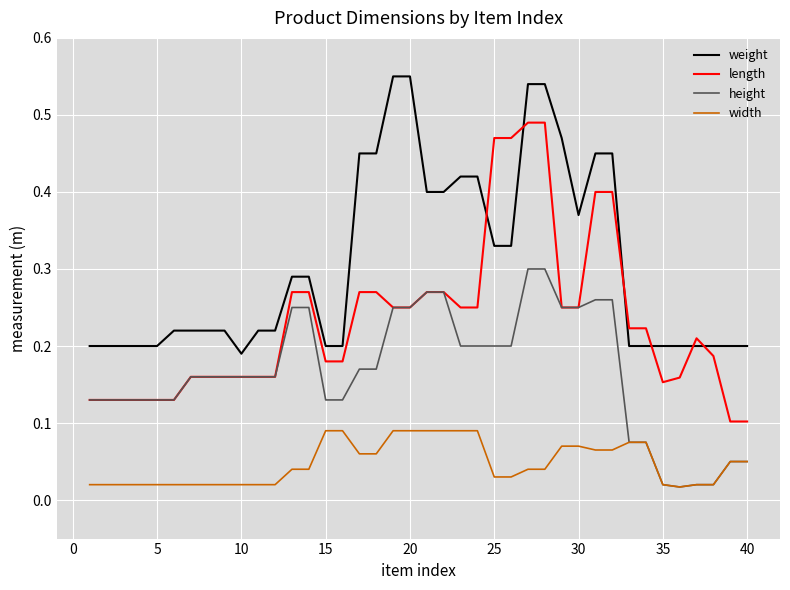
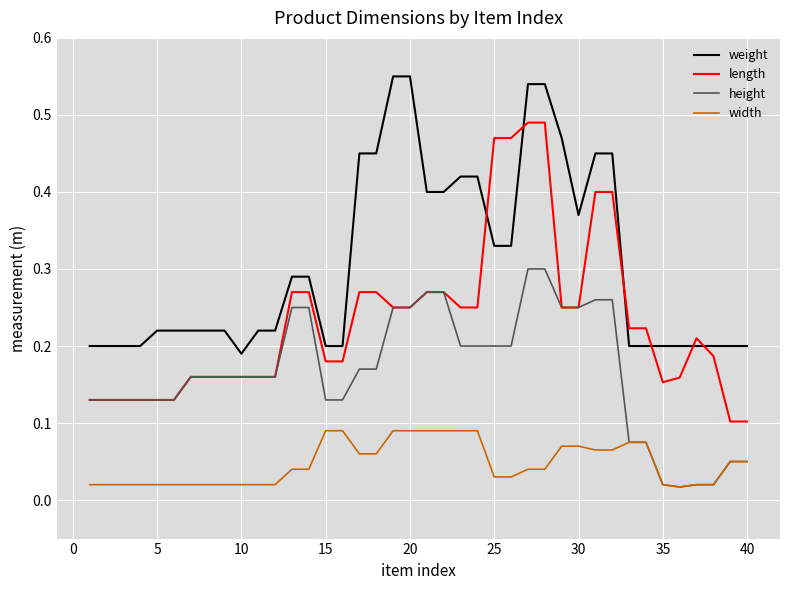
  {
    "weight": {
-     "5": 0.20,
+     "5": 0.22,
      "10": 0.19,
      "15": 0.20,
      "20": 0.55,
      "25": 0.33,
      "30": 0.37,
      "35": 0.20,
      "40": 0.20
    },
    "length": {
      "15": 0.18,
      "25": 0.47,
      "35": 0.15,
      "40": 0.10
    },
    "height": {
      "15": 0.13,
      "25": 0.20
    },
    "width": {
      "5": 0.02,
      "10": 0.02,
      "15": 0.09,
      "20": 0.09,
      "25": 0.03,
      "30": 0.07
    }
  }
